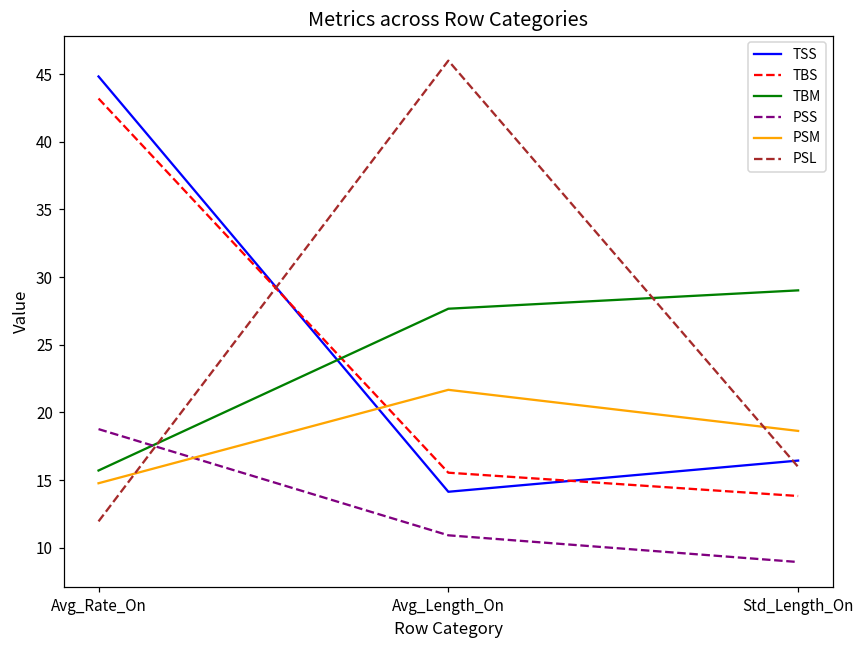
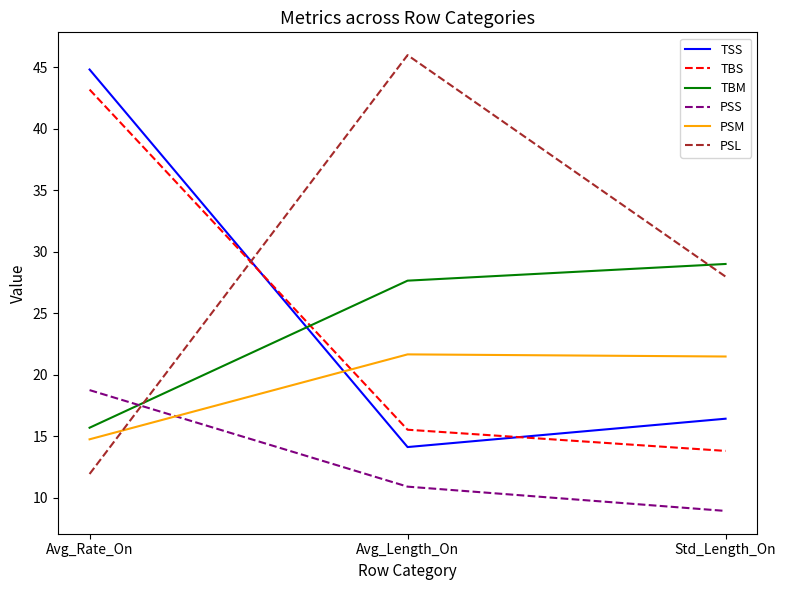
  {
    "TSS": {
      "Avg_Rate_On": 44.8,
      "Avg_Length_On": 14.1,
      "Std_Length_On": 16.4
    },
    "TBS": {
      "Avg_Rate_On": 43.2,
      "Avg_Length_On": 15.5,
      "Std_Length_On": 13.8
    },
    "TBM": {
      "Avg_Rate_On": 15.7,
      "Avg_Length_On": 27.7,
      "Std_Length_On": 29.0
    },
    "PSS": {
      "Avg_Rate_On": 18.8,
      "Avg_Length_On": 10.9,
      "Std_Length_On": 8.9
    },
    "PSM": {
      "Avg_Rate_On": 14.8,
      "Avg_Length_On": 21.7,
-     "Std_Length_On": 18.6
+     "Std_Length_On": 21.5
    },
    "PSL": {
      "Avg_Rate_On": 12.0,
      "Avg_Length_On": 46.0,
-     "Std_Length_On": 16.0
+     "Std_Length_On": 28.0
    }
  }
